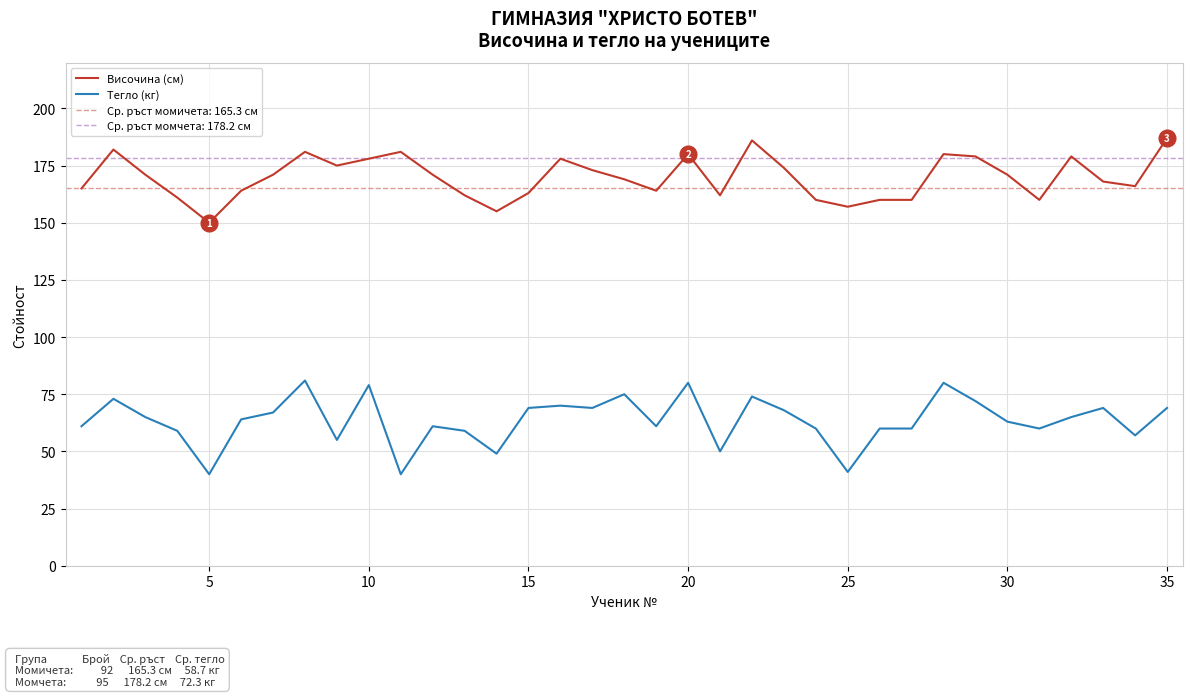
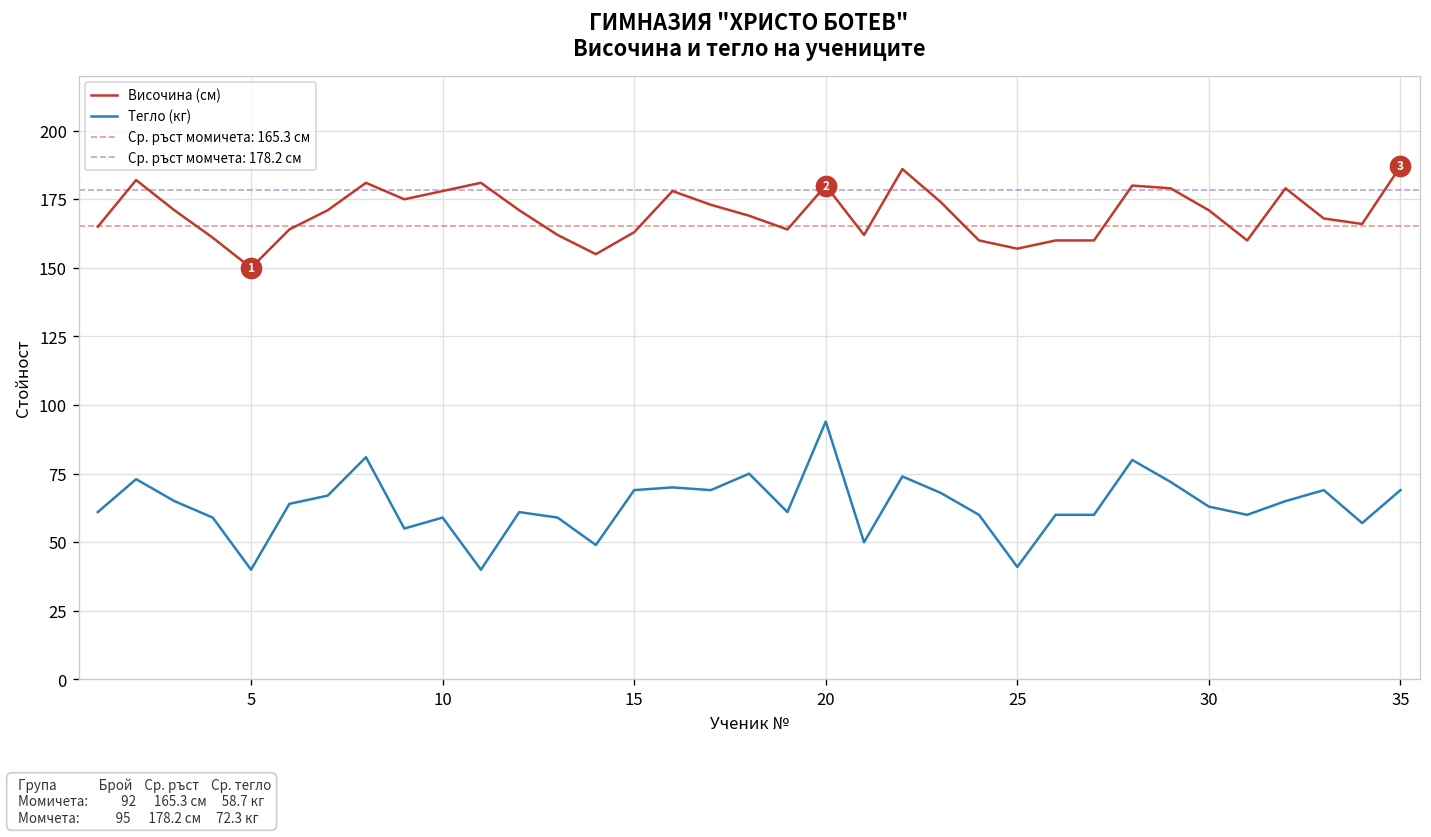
  {
    "Тегло (кг)": {
      "5": 40,
-     "10": 79,
+     "10": 59,
      "15": 69,
-     "20": 80,
+     "20": 94,
      "25": 41,
      "30": 63,
      "35": 69
    }
  }
